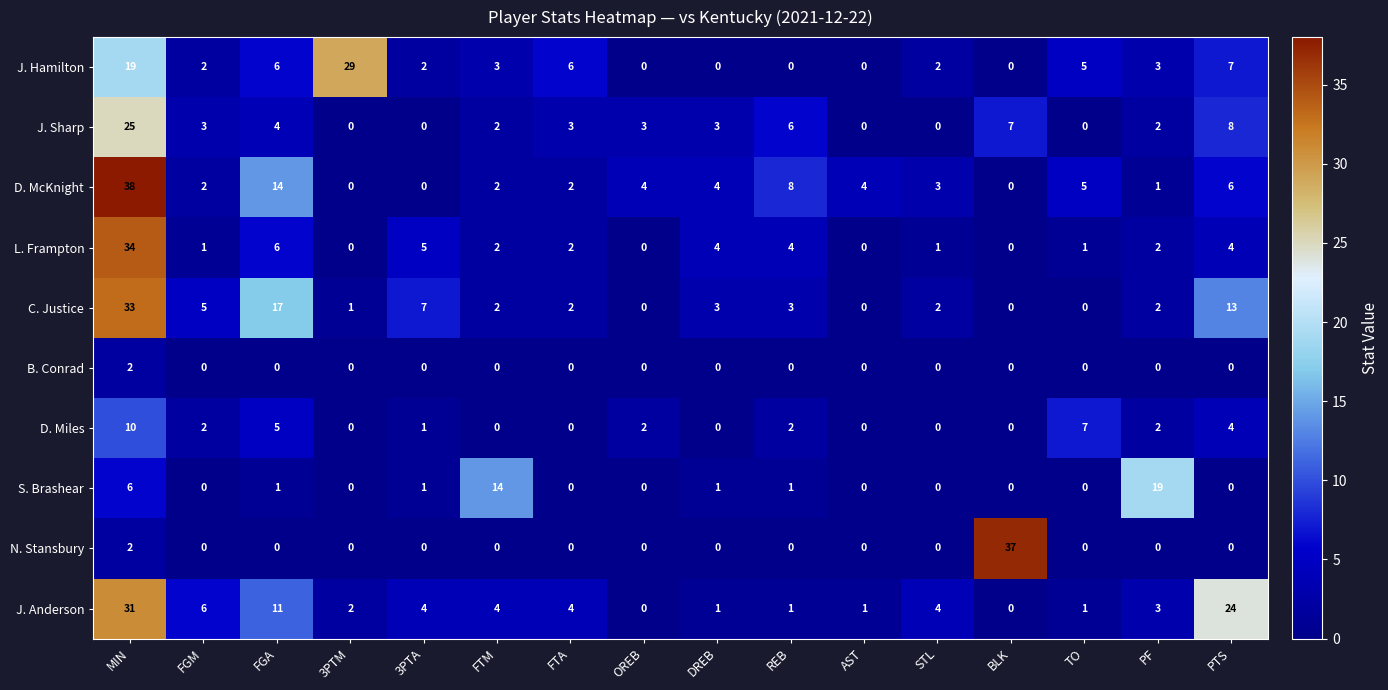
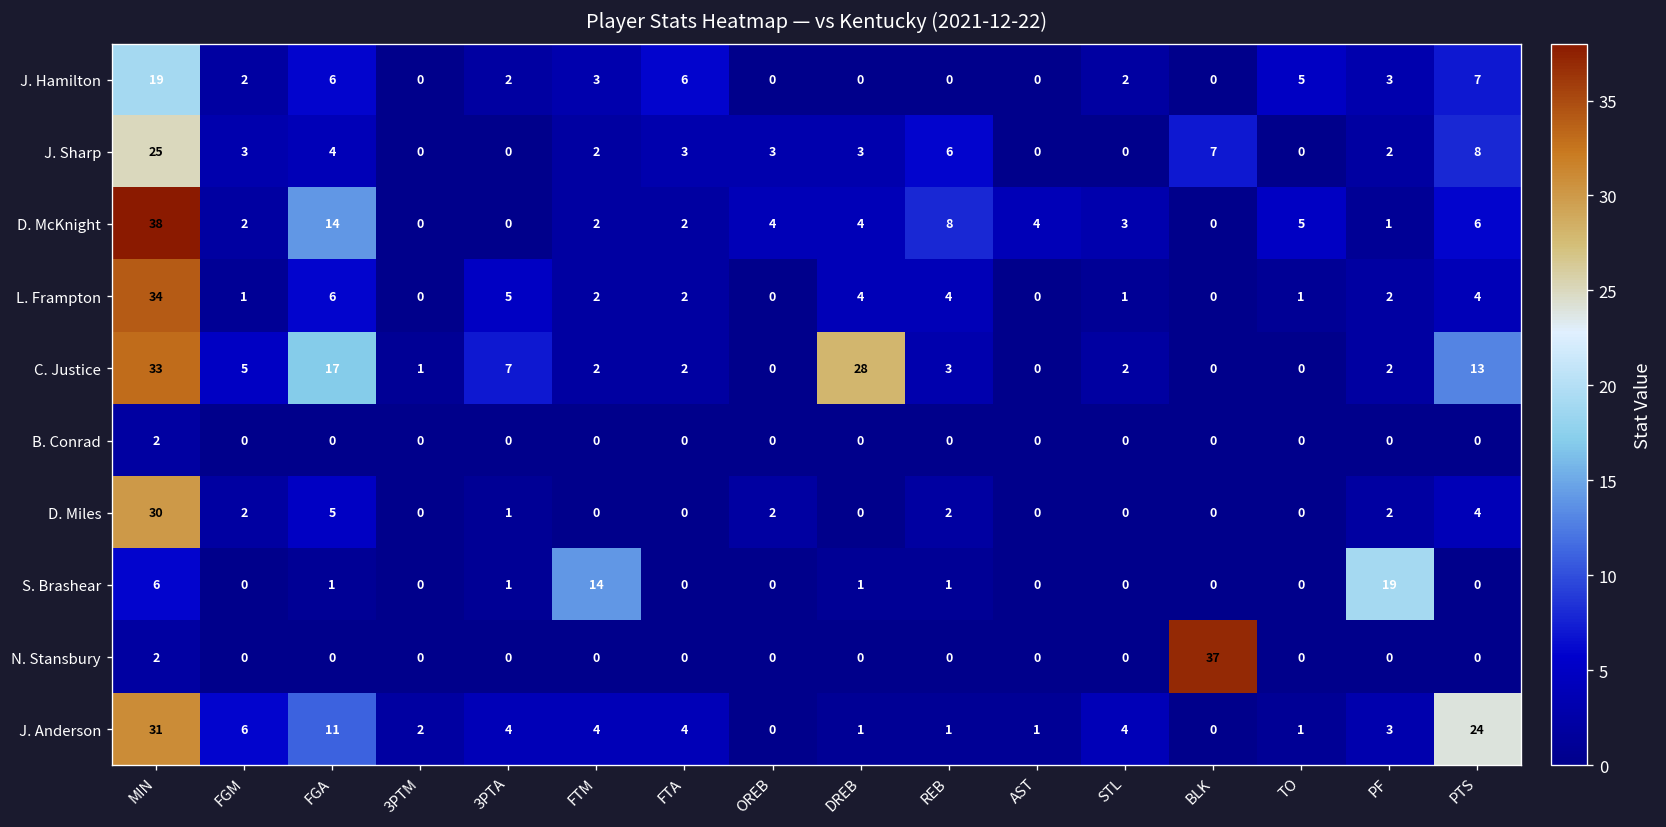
  {
    "J. Hamilton": {
      "MIN": 19,
      "FGM": 2,
      "FGA": 6,
-     "3PTM": 29,
+     "3PTM": 0,
      "3PTA": 2,
      "FTM": 3,
      "FTA": 6,
      "OREB": 0,
      "DREB": 0,
      "REB": 0,
      "AST": 0,
      "STL": 2,
      "BLK": 0,
      "TO": 5,
      "PF": 3,
      "PTS": 7
    },
    "J. Sharp": {
      "MIN": 25,
      "FGM": 3,
      "FGA": 4,
      "3PTM": 0,
      "3PTA": 0,
      "FTM": 2,
      "FTA": 3,
      "OREB": 3,
      "DREB": 3,
      "REB": 6,
      "AST": 0,
      "STL": 0,
      "BLK": 7,
      "TO": 0,
      "PF": 2,
      "PTS": 8
    },
    "D. McKnight": {
      "MIN": 38,
      "FGM": 2,
      "FGA": 14,
      "3PTM": 0,
      "3PTA": 0,
      "FTM": 2,
      "FTA": 2,
      "OREB": 4,
      "DREB": 4,
      "REB": 8,
      "AST": 4,
      "STL": 3,
      "BLK": 0,
      "TO": 5,
      "PF": 1,
      "PTS": 6
    },
    "L. Frampton": {
      "MIN": 34,
      "FGM": 1,
      "FGA": 6,
      "3PTM": 0,
      "3PTA": 5,
      "FTM": 2,
      "FTA": 2,
      "OREB": 0,
      "DREB": 4,
      "REB": 4,
      "AST": 0,
      "STL": 1,
      "BLK": 0,
      "TO": 1,
      "PF": 2,
      "PTS": 4
    },
    "C. Justice": {
      "MIN": 33,
      "FGM": 5,
      "FGA": 17,
      "3PTM": 1,
      "3PTA": 7,
      "FTM": 2,
      "FTA": 2,
      "OREB": 0,
-     "DREB": 3,
+     "DREB": 28,
      "REB": 3,
      "AST": 0,
      "STL": 2,
      "BLK": 0,
      "TO": 0,
      "PF": 2,
      "PTS": 13
    },
    "B. Conrad": {
      "MIN": 2,
      "FGM": 0,
      "FGA": 0,
      "3PTM": 0,
      "3PTA": 0,
      "FTM": 0,
      "FTA": 0,
      "OREB": 0,
      "DREB": 0,
      "REB": 0,
      "AST": 0,
      "STL": 0,
      "BLK": 0,
      "TO": 0,
      "PF": 0,
      "PTS": 0
    },
    "D. Miles": {
-     "MIN": 10,
+     "MIN": 30,
      "FGM": 2,
      "FGA": 5,
      "3PTM": 0,
      "3PTA": 1,
      "FTM": 0,
      "FTA": 0,
      "OREB": 2,
      "DREB": 0,
      "REB": 2,
      "AST": 0,
      "STL": 0,
      "BLK": 0,
-     "TO": 7,
+     "TO": 0,
      "PF": 2,
      "PTS": 4
    },
    "S. Brashear": {
      "MIN": 6,
      "FGM": 0,
      "FGA": 1,
      "3PTM": 0,
      "3PTA": 1,
      "FTM": 14,
      "FTA": 0,
      "OREB": 0,
      "DREB": 1,
      "REB": 1,
      "AST": 0,
      "STL": 0,
      "BLK": 0,
      "TO": 0,
      "PF": 19,
      "PTS": 0
    },
    "N. Stansbury": {
      "MIN": 2,
      "FGM": 0,
      "FGA": 0,
      "3PTM": 0,
      "3PTA": 0,
      "FTM": 0,
      "FTA": 0,
      "OREB": 0,
      "DREB": 0,
      "REB": 0,
      "AST": 0,
      "STL": 0,
      "BLK": 37,
      "TO": 0,
      "PF": 0,
      "PTS": 0
    },
    "J. Anderson": {
      "MIN": 31,
      "FGM": 6,
      "FGA": 11,
      "3PTM": 2,
      "3PTA": 4,
      "FTM": 4,
      "FTA": 4,
      "OREB": 0,
      "DREB": 1,
      "REB": 1,
      "AST": 1,
      "STL": 4,
      "BLK": 0,
      "TO": 1,
      "PF": 3,
      "PTS": 24
    }
  }
